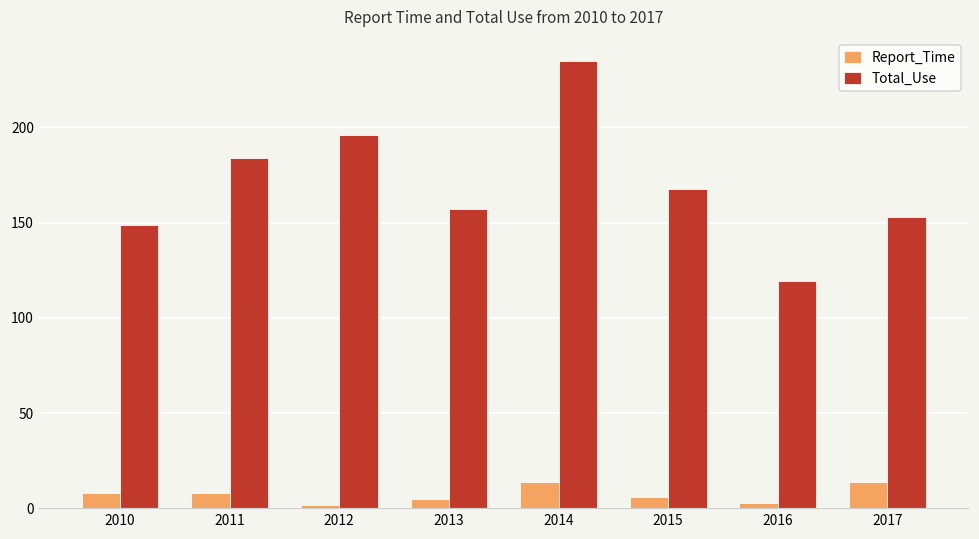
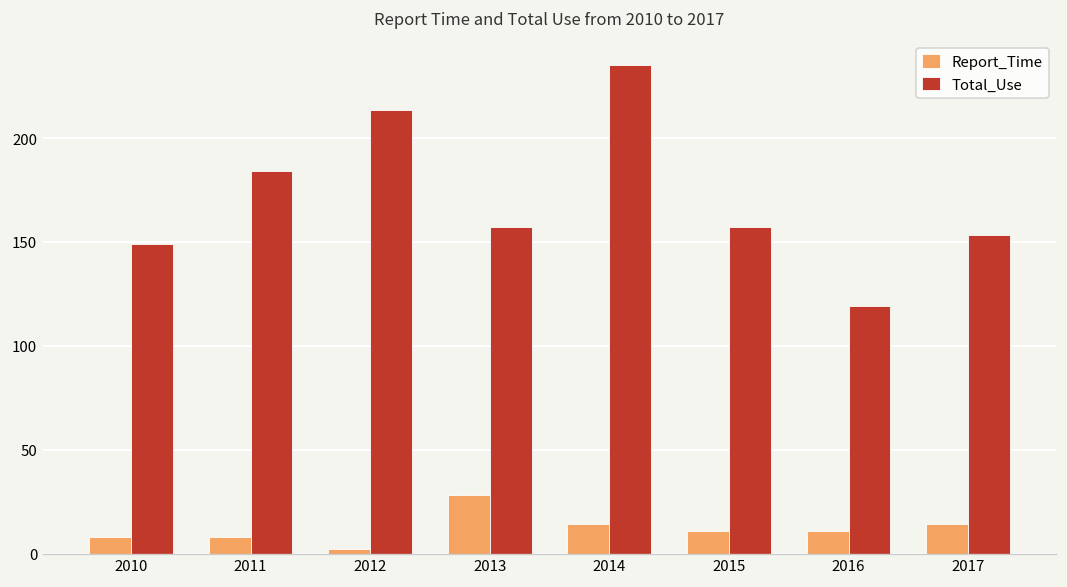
  {
    "Report_Time": {
      "2010": 8,
      "2011": 8,
      "2012": 2,
-     "2013": 5,
+     "2013": 28,
      "2014": 14,
-     "2015": 6,
-     "2016": 3,
+     "2015": 11,
+     "2016": 11,
      "2017": 14
    },
    "Total_Use": {
      "2010": 149,
      "2011": 184,
-     "2012": 196,
+     "2012": 213,
      "2013": 157,
      "2014": 235,
-     "2015": 168,
+     "2015": 157,
      "2016": 119,
      "2017": 153
    }
  }
